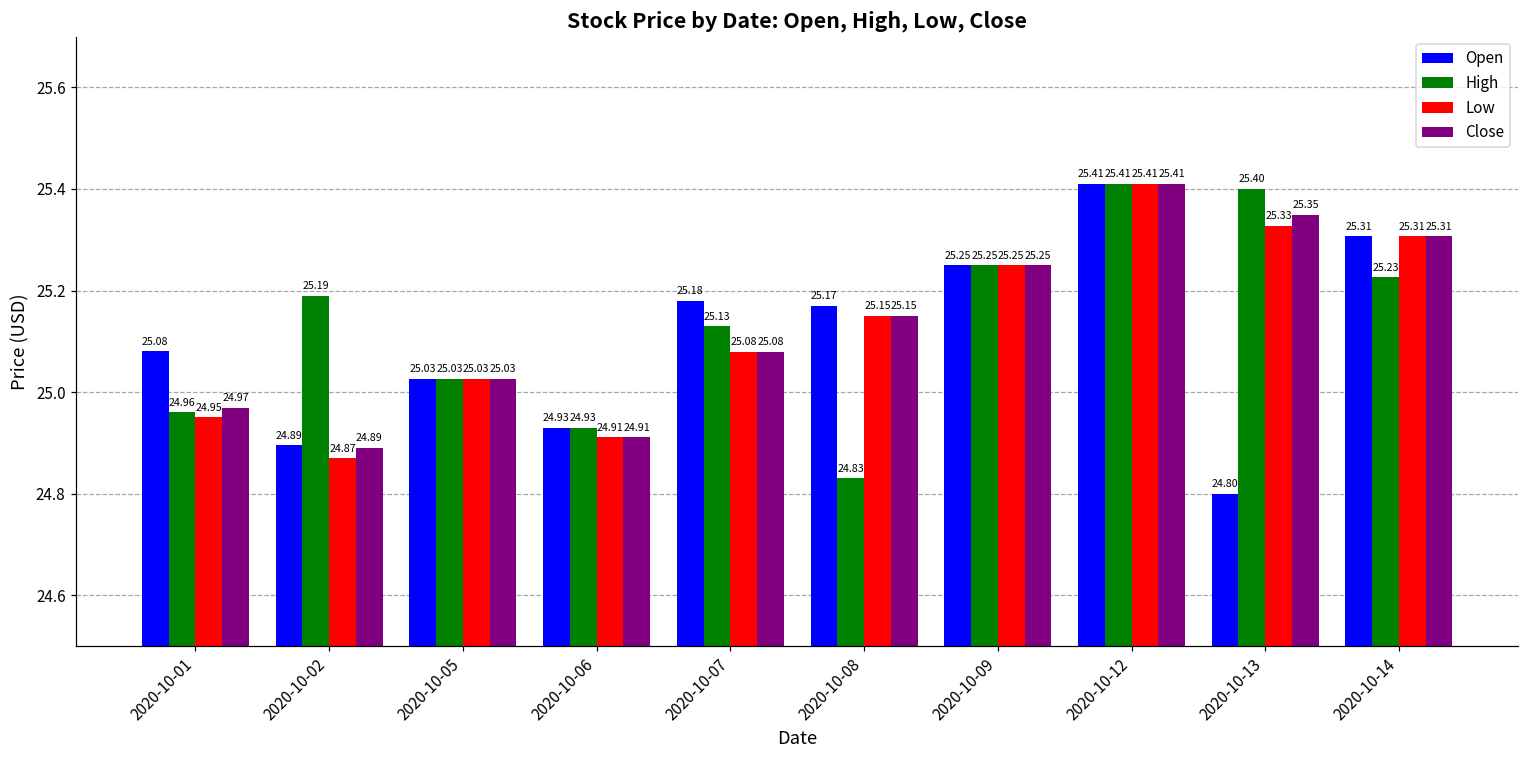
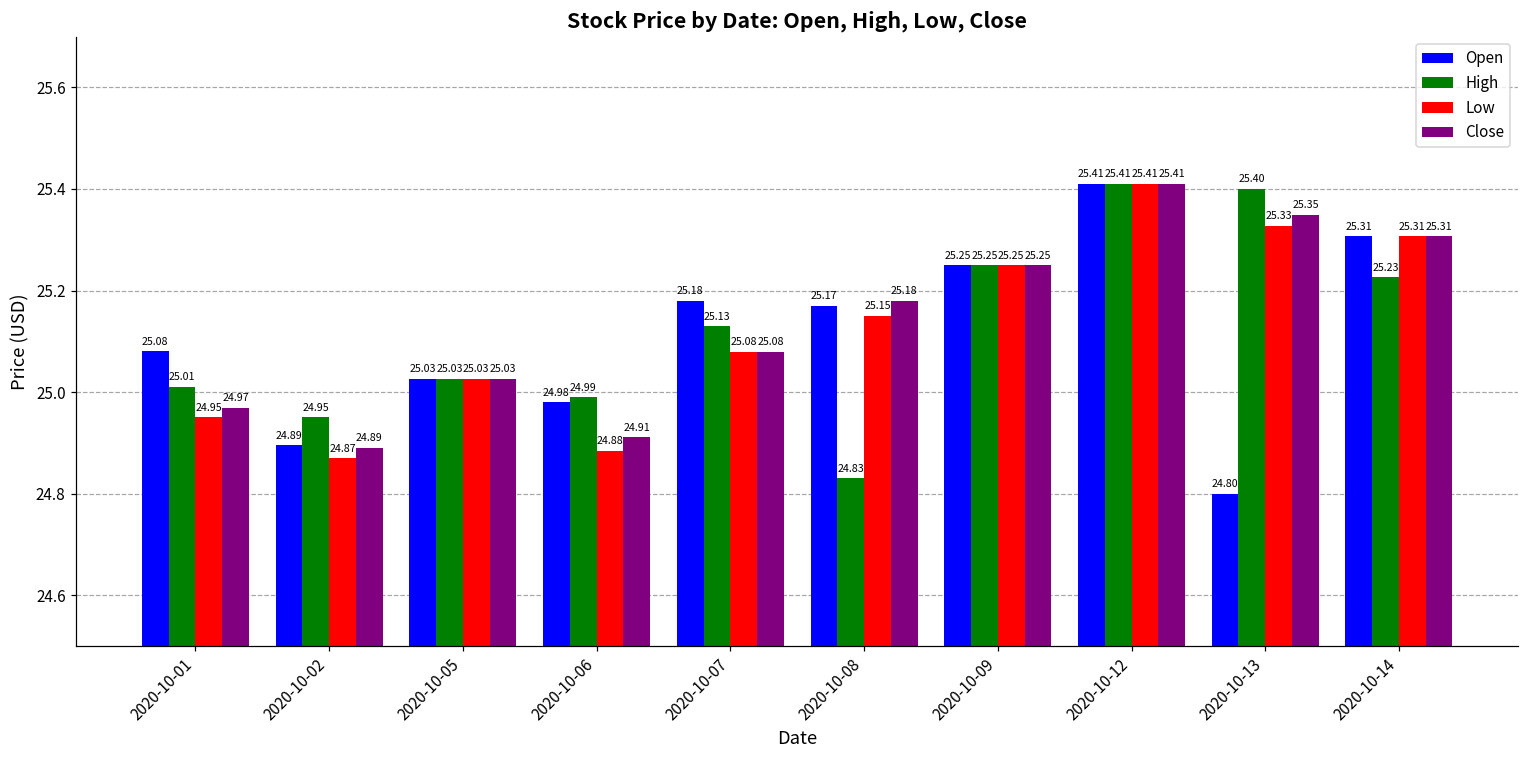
  {
    "Open": {
      "2020-10-01": 25.08,
      "2020-10-02": 24.89,
      "2020-10-05": 25.03,
-     "2020-10-06": 24.93,
+     "2020-10-06": 24.98,
      "2020-10-07": 25.18,
      "2020-10-08": 25.17,
      "2020-10-09": 25.25,
      "2020-10-12": 25.41,
      "2020-10-13": 24.80,
      "2020-10-14": 25.31
    },
    "High": {
-     "2020-10-01": 24.96,
-     "2020-10-02": 25.19,
+     "2020-10-01": 25.01,
+     "2020-10-02": 24.95,
      "2020-10-05": 25.03,
-     "2020-10-06": 24.93,
+     "2020-10-06": 24.99,
      "2020-10-07": 25.13,
      "2020-10-08": 24.83,
      "2020-10-09": 25.25,
      "2020-10-12": 25.41,
      "2020-10-13": 25.40,
      "2020-10-14": 25.23
    },
    "Low": {
      "2020-10-01": 24.95,
      "2020-10-02": 24.87,
      "2020-10-05": 25.03,
-     "2020-10-06": 24.91,
+     "2020-10-06": 24.88,
      "2020-10-07": 25.08,
      "2020-10-08": 25.15,
      "2020-10-09": 25.25,
      "2020-10-12": 25.41,
      "2020-10-13": 25.33,
      "2020-10-14": 25.31
    },
    "Close": {
      "2020-10-01": 24.97,
      "2020-10-02": 24.89,
      "2020-10-05": 25.03,
      "2020-10-06": 24.91,
      "2020-10-07": 25.08,
-     "2020-10-08": 25.15,
+     "2020-10-08": 25.18,
      "2020-10-09": 25.25,
      "2020-10-12": 25.41,
      "2020-10-13": 25.35,
      "2020-10-14": 25.31
    }
  }
